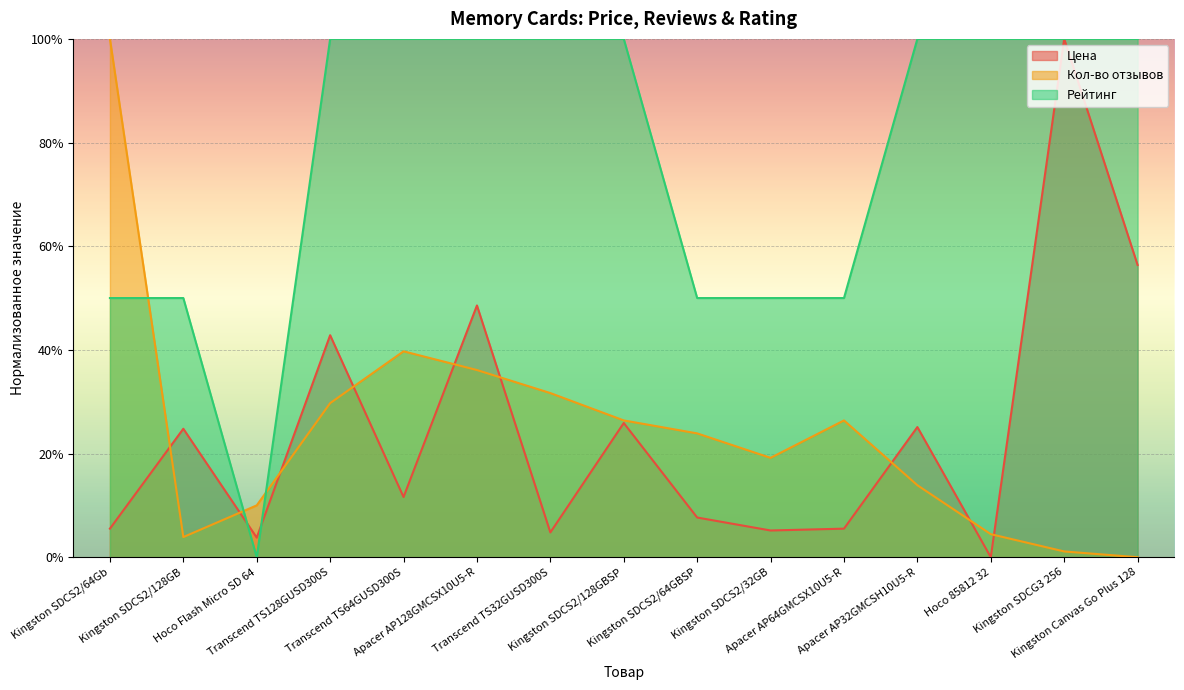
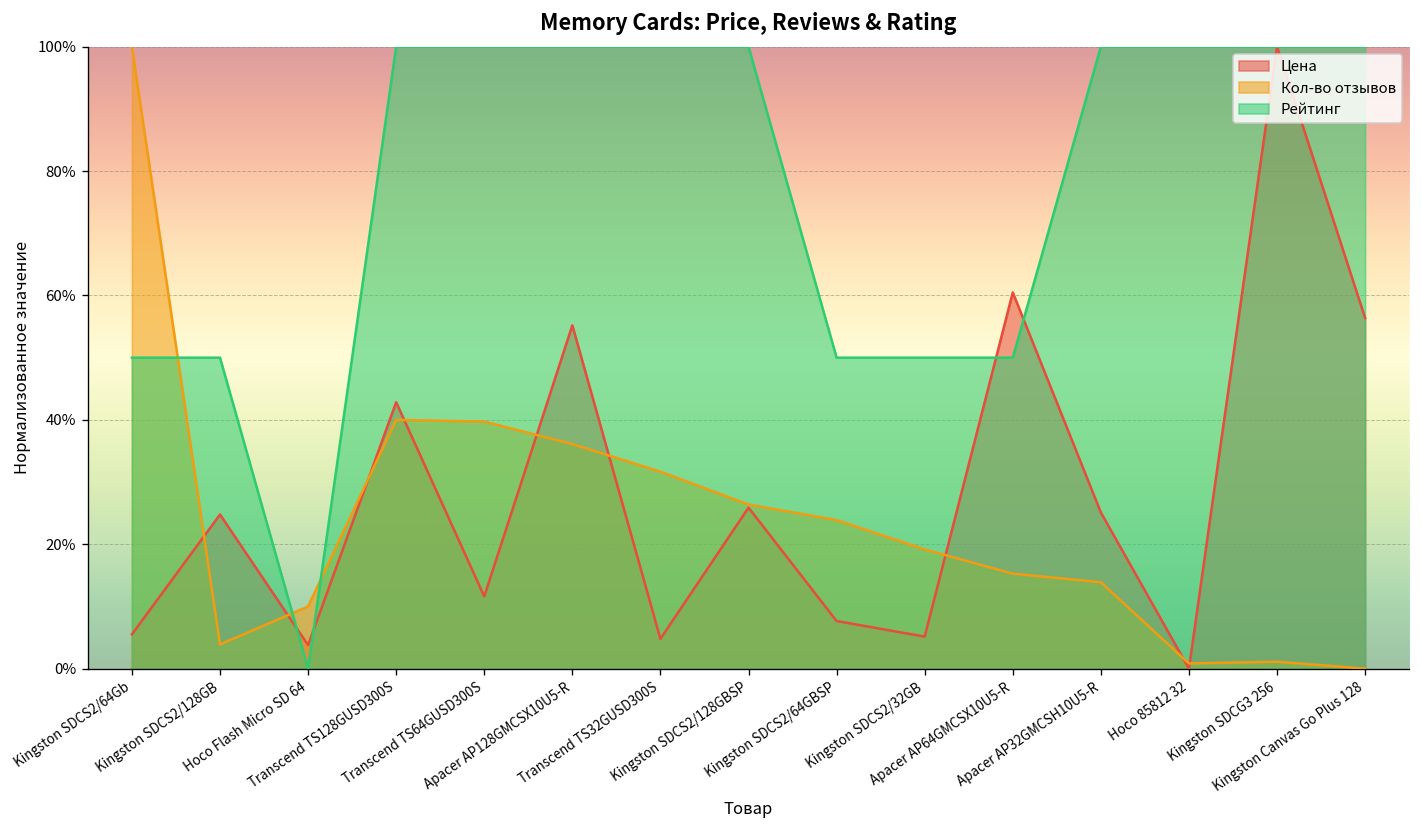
  {
    "Цена": {
      "Kingston SDCS2/64Gb": "6%",
      "Kingston SDCS2/128GB": "25%",
      "Hoco Flash Micro SD 64": "4%",
      "Transcend TS128GUSD300S": "43%",
      "Transcend TS64GUSD300S": "12%",
-     "Apacer AP128GMCSX10U5-R": "49%",
+     "Apacer AP128GMCSX10U5-R": "55%",
      "Transcend TS32GUSD300S": "5%",
      "Kingston SDCS2/128GBSP": "26%",
      "Kingston SDCS2/64GBSP": "8%",
      "Kingston SDCS2/32GB": "5%",
-     "Apacer AP64GMCSX10U5-R": "6%",
+     "Apacer AP64GMCSX10U5-R": "60%",
      "Apacer AP32GMCSH10U5-R": "25%",
      "Hoco 85812 32": "0%",
      "Kingston Canvas Go Plus 128": "56%"
    },
    "Кол-во отзывов": {
      "Kingston SDCS2/64Gb": "100%",
      "Kingston SDCS2/128GB": "4%",
      "Hoco Flash Micro SD 64": "10%",
-     "Transcend TS128GUSD300S": "30%",
+     "Transcend TS128GUSD300S": "40%",
      "Transcend TS64GUSD300S": "40%",
      "Apacer AP128GMCSX10U5-R": "36%",
      "Transcend TS32GUSD300S": "32%",
      "Kingston SDCS2/128GBSP": "26%",
      "Kingston SDCS2/64GBSP": "24%",
      "Kingston SDCS2/32GB": "19%",
-     "Apacer AP64GMCSX10U5-R": "26%",
+     "Apacer AP64GMCSX10U5-R": "15%",
      "Apacer AP32GMCSH10U5-R": "14%",
-     "Hoco 85812 32": "4%",
+     "Hoco 85812 32": "1%",
      "Kingston SDCG3 256": "1%",
      "Kingston Canvas Go Plus 128": "0%"
    },
    "Рейтинг": {
      "Kingston SDCS2/64Gb": "50%",
      "Kingston SDCS2/128GB": "50%",
      "Hoco Flash Micro SD 64": "0%",
      "Transcend TS128GUSD300S": "100%",
      "Transcend TS64GUSD300S": "100%",
      "Apacer AP128GMCSX10U5-R": "100%",
      "Transcend TS32GUSD300S": "100%",
      "Kingston SDCS2/128GBSP": "100%",
      "Kingston SDCS2/64GBSP": "50%",
      "Kingston SDCS2/32GB": "50%",
      "Apacer AP64GMCSX10U5-R": "50%",
      "Apacer AP32GMCSH10U5-R": "100%",
      "Hoco 85812 32": "100%",
      "Kingston Canvas Go Plus 128": "100%"
    }
  }
